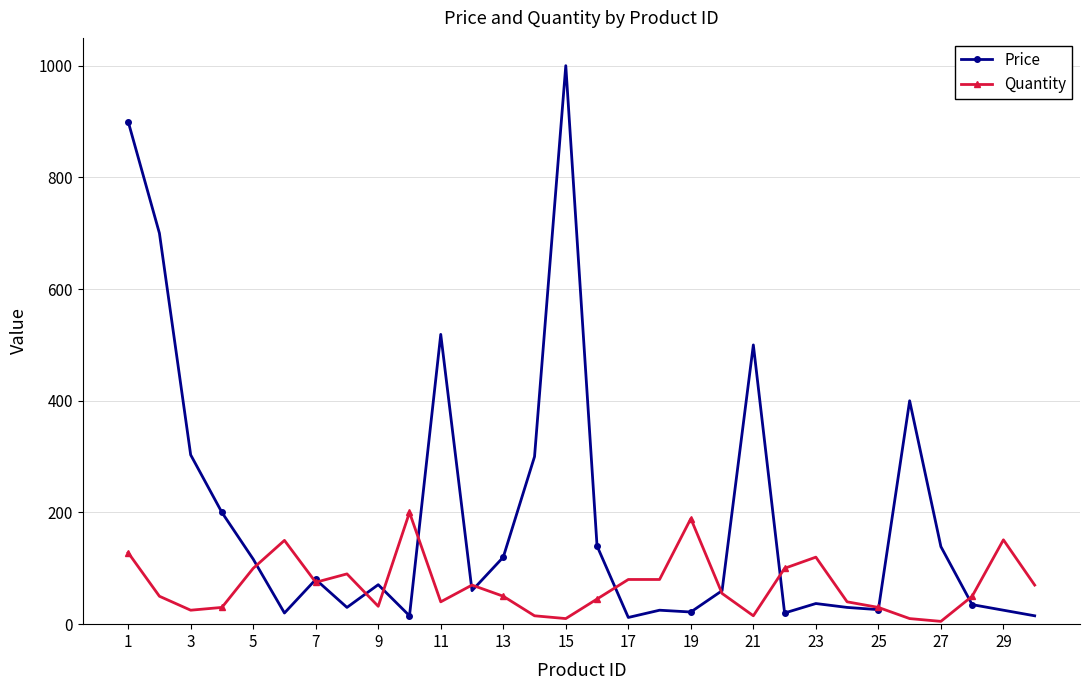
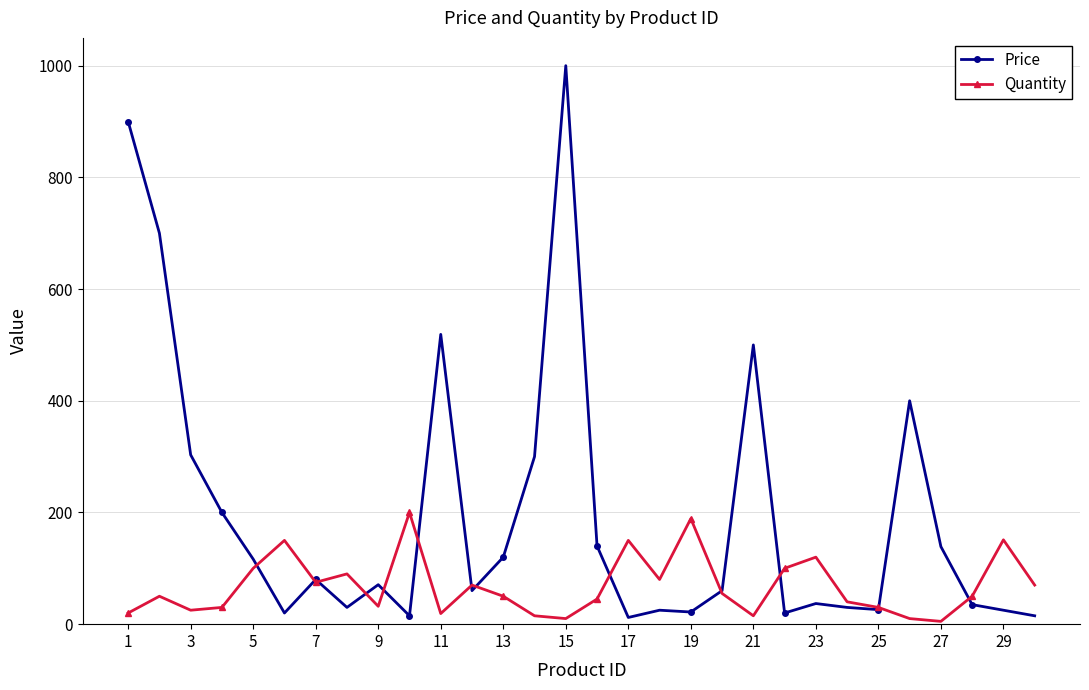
  {
    "Price": {
      "1": 900,
      "3": 300,
      "5": 120,
      "7": 80,
      "9": 70,
      "11": 520,
      "13": 120,
      "15": 1000,
      "17": 10,
      "19": 20,
      "21": 500,
      "23": 40,
      "27": 140,
      "29": 20
    },
    "Quantity": {
-     "1": 130,
+     "1": 20,
      "3": 30,
      "5": 100,
      "7": 80,
      "9": 30,
-     "11": 40,
+     "11": 20,
      "13": 50,
      "15": 10,
-     "17": 80,
+     "17": 150,
      "19": 190,
      "21": 20,
      "23": 120,
      "27": 10,
      "29": 150
    }
  }
